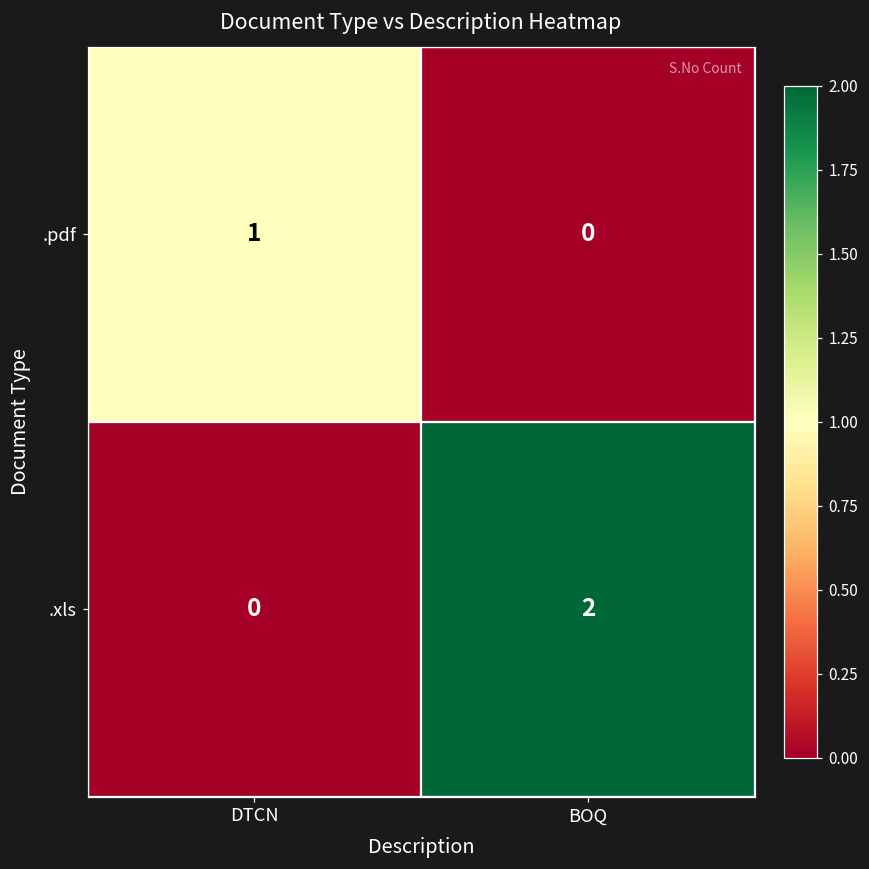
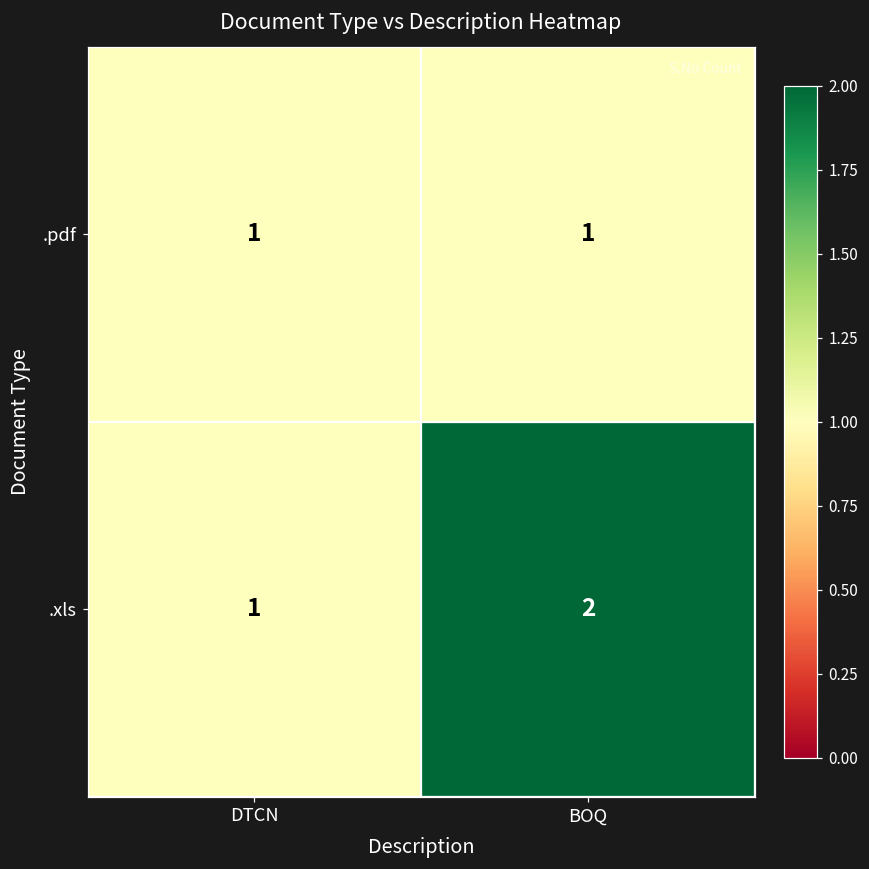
  {
    ".pdf": {
      "DTCN": 1,
-     "BOQ": 0
+     "BOQ": 1
    },
    ".xls": {
-     "DTCN": 0,
+     "DTCN": 1,
      "BOQ": 2
    }
  }
